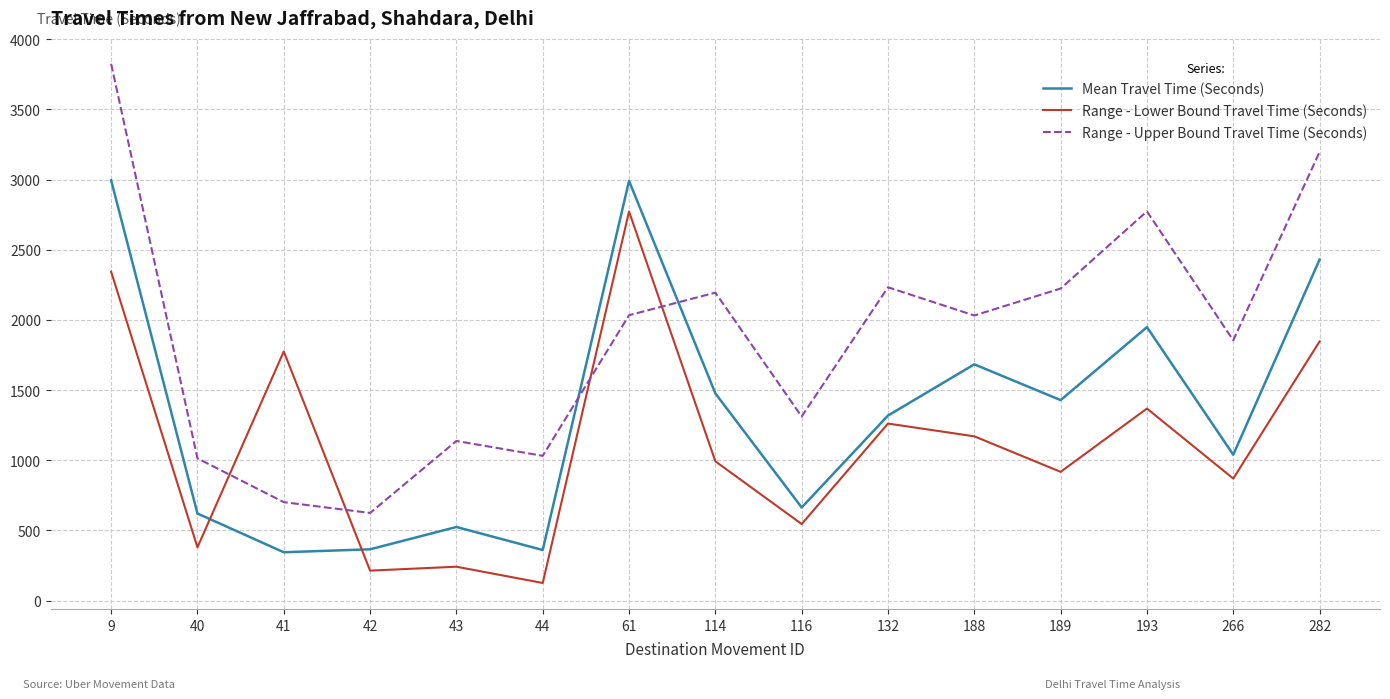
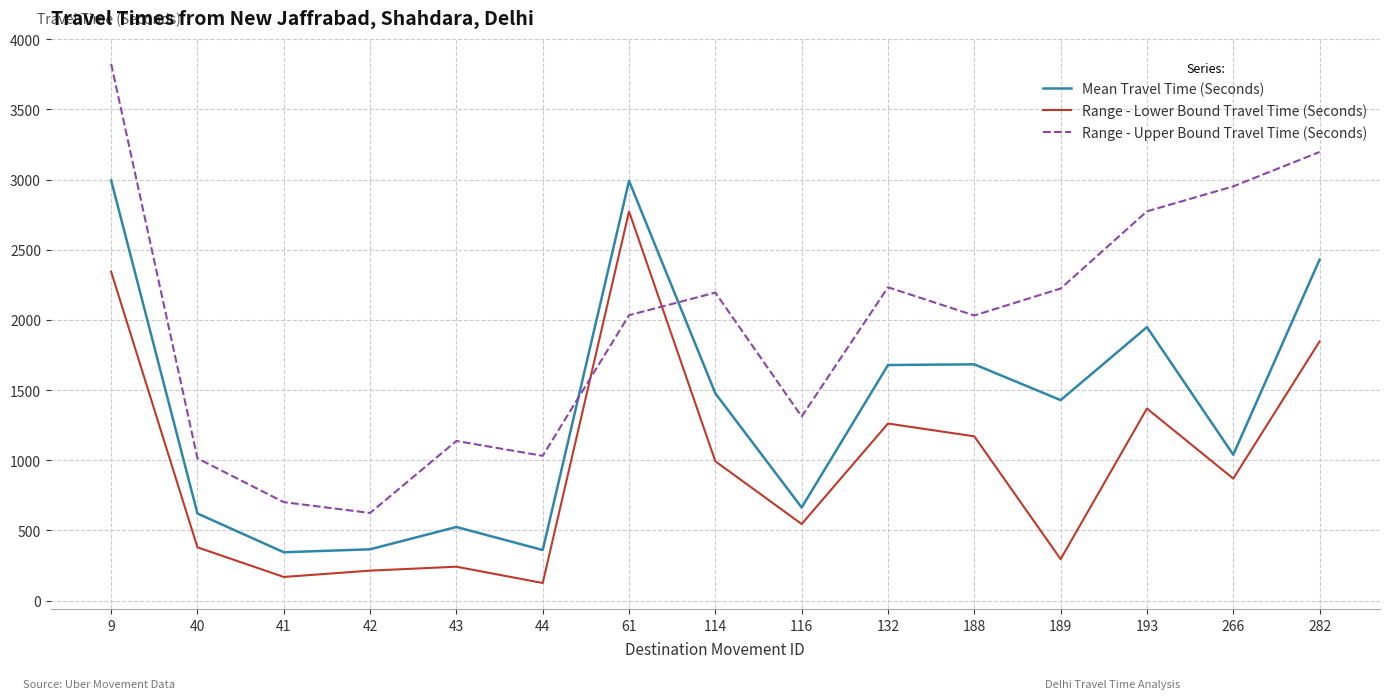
  {
    "Mean Travel Time (Seconds)": {
      "9": 3000,
      "40": 620,
      "41": 350,
      "42": 370,
      "43": 530,
      "44": 360,
      "61": 2990,
      "114": 1480,
      "116": 660,
-     "132": 1320,
+     "132": 1680,
      "188": 1680,
      "189": 1430,
      "193": 1950,
      "266": 1040,
      "282": 2430
    },
    "Range - Lower Bound Travel Time (Seconds)": {
      "9": 2340,
      "40": 380,
-     "41": 1780,
+     "41": 170,
      "42": 210,
      "43": 240,
      "44": 130,
      "61": 2770,
      "114": 990,
      "116": 550,
      "132": 1260,
      "188": 1170,
-     "189": 920,
+     "189": 300,
      "193": 1370,
      "266": 870,
      "282": 1850
    },
    "Range - Upper Bound Travel Time (Seconds)": {
      "9": 3830,
      "40": 1010,
      "41": 700,
      "42": 630,
      "43": 1140,
      "44": 1030,
      "61": 2030,
      "114": 2200,
      "116": 1310,
      "132": 2230,
      "188": 2030,
      "189": 2220,
      "193": 2770,
-     "266": 1860,
+     "266": 2950,
      "282": 3200
    }
  }
